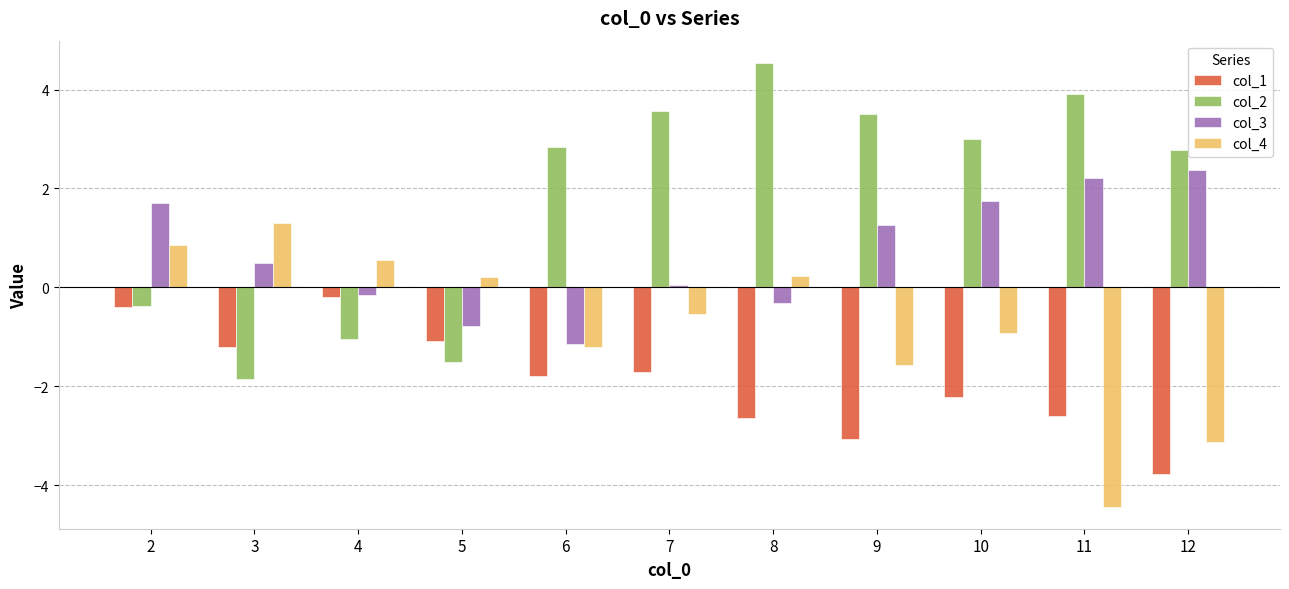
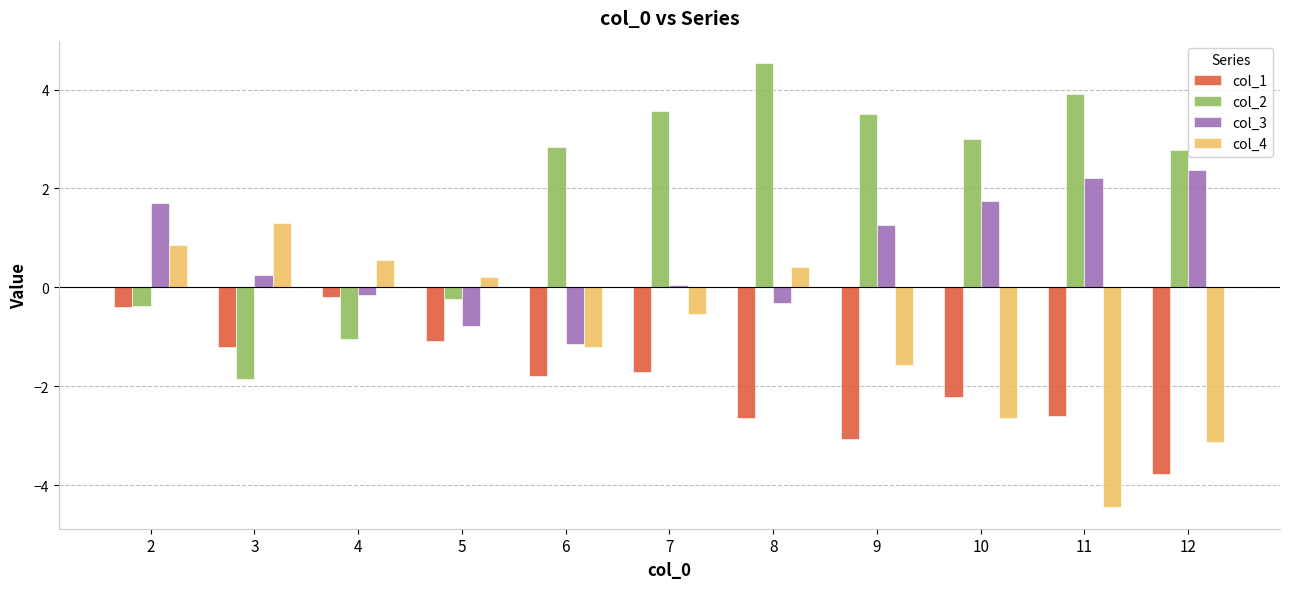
  {
    "col_1": {
      "2": -0.4,
      "3": -1.2,
      "4": -0.2,
      "5": -1.1,
      "6": -1.8,
      "7": -1.7,
      "8": -2.6,
      "9": -3.1,
      "10": -2.2,
      "11": -2.6,
      "12": -3.8
    },
    "col_2": {
      "2": -0.4,
      "3": -1.8,
      "4": -1.0,
-     "5": -1.5,
+     "5": -0.2,
      "6": 2.8,
      "7": 3.6,
      "8": 4.5,
      "9": 3.5,
      "10": 3.0,
      "11": 3.9,
      "12": 2.8
    },
    "col_3": {
      "2": 1.7,
-     "3": 0.5,
+     "3": 0.3,
      "4": -0.2,
      "5": -0.8,
      "6": -1.1,
      "7": 0.1,
      "8": -0.3,
      "9": 1.3,
      "10": 1.8,
      "11": 2.2,
      "12": 2.4
    },
    "col_4": {
      "2": 0.9,
      "3": 1.3,
      "4": 0.5,
      "5": 0.2,
      "6": -1.2,
      "7": -0.5,
-     "8": 0.2,
+     "8": 0.4,
      "9": -1.6,
-     "10": -0.9,
+     "10": -2.6,
      "11": -4.4,
      "12": -3.1
    }
  }
